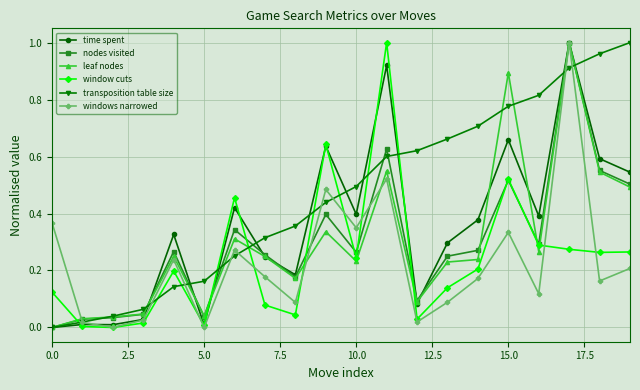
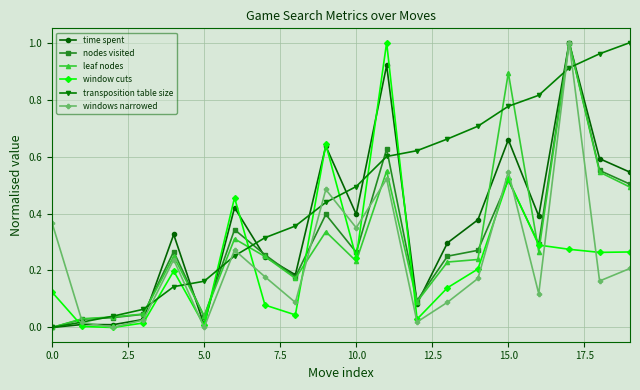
  {
    "leaf nodes": {
      "10.0": 0.23,
      "15.0": 0.89
    },
    "window cuts": {
      "0.0": 0.12,
      "10.0": 0.24
    },
    "windows narrowed": {
      "0.0": 0.37,
      "10.0": 0.35,
-     "15.0": 0.33
+     "15.0": 0.55
    }
  }
